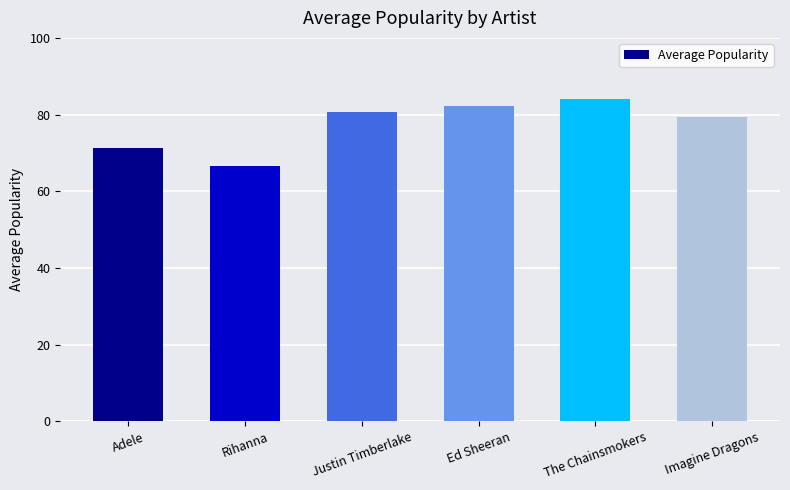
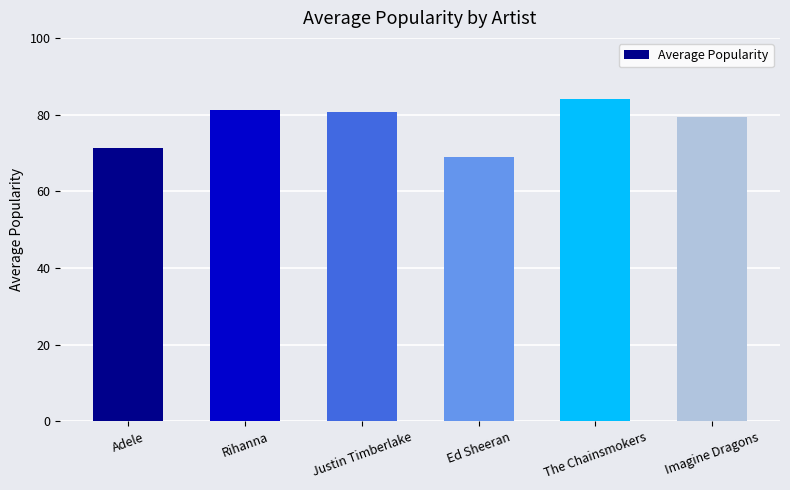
  {
    "Adele": 71,
-   "Rihanna": 67,
+   "Rihanna": 81,
    "Justin Timberlake": 81,
-   "Ed Sheeran": 82,
+   "Ed Sheeran": 69,
    "The Chainsmokers": 84,
    "Imagine Dragons": 79
  }
